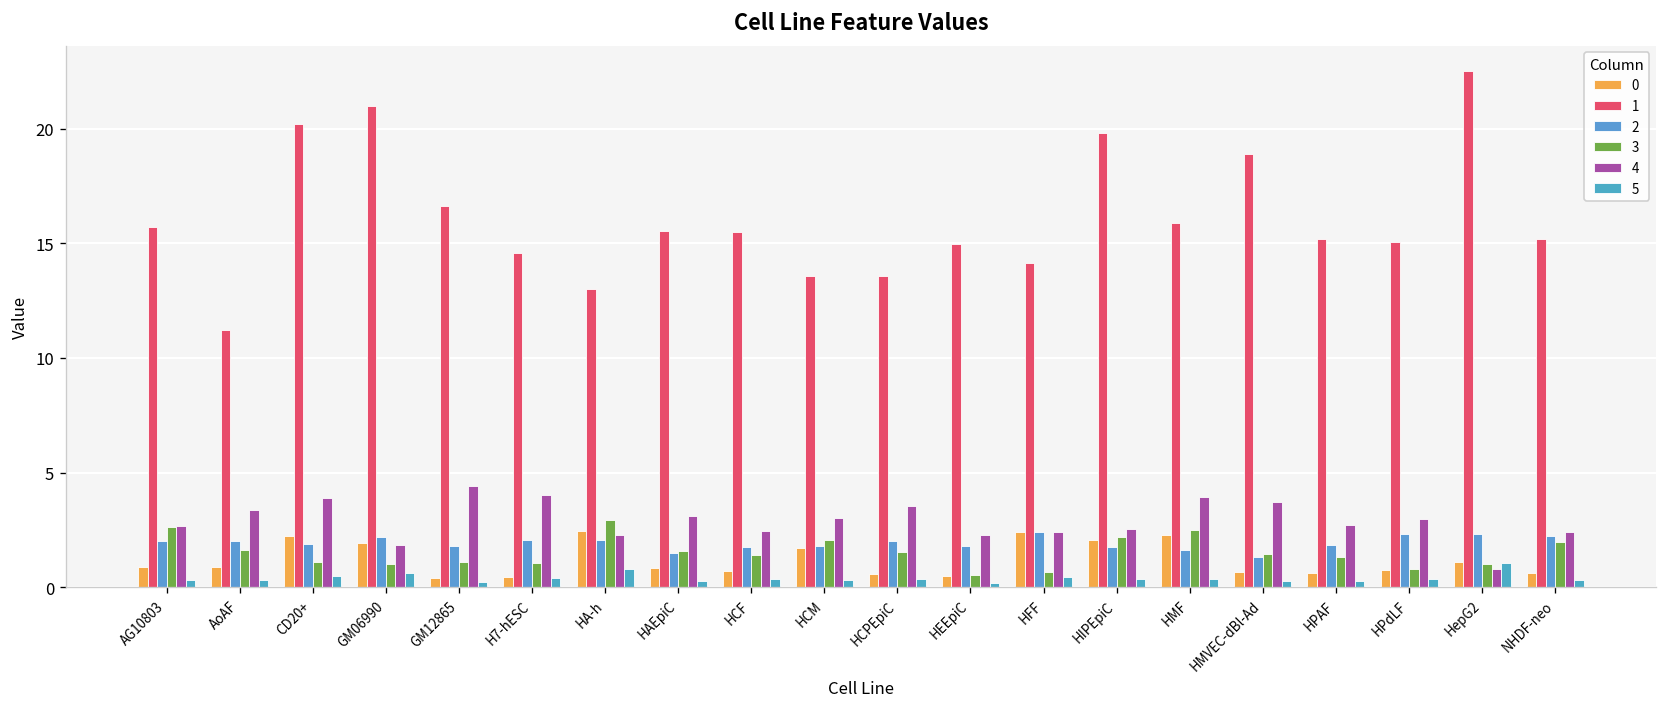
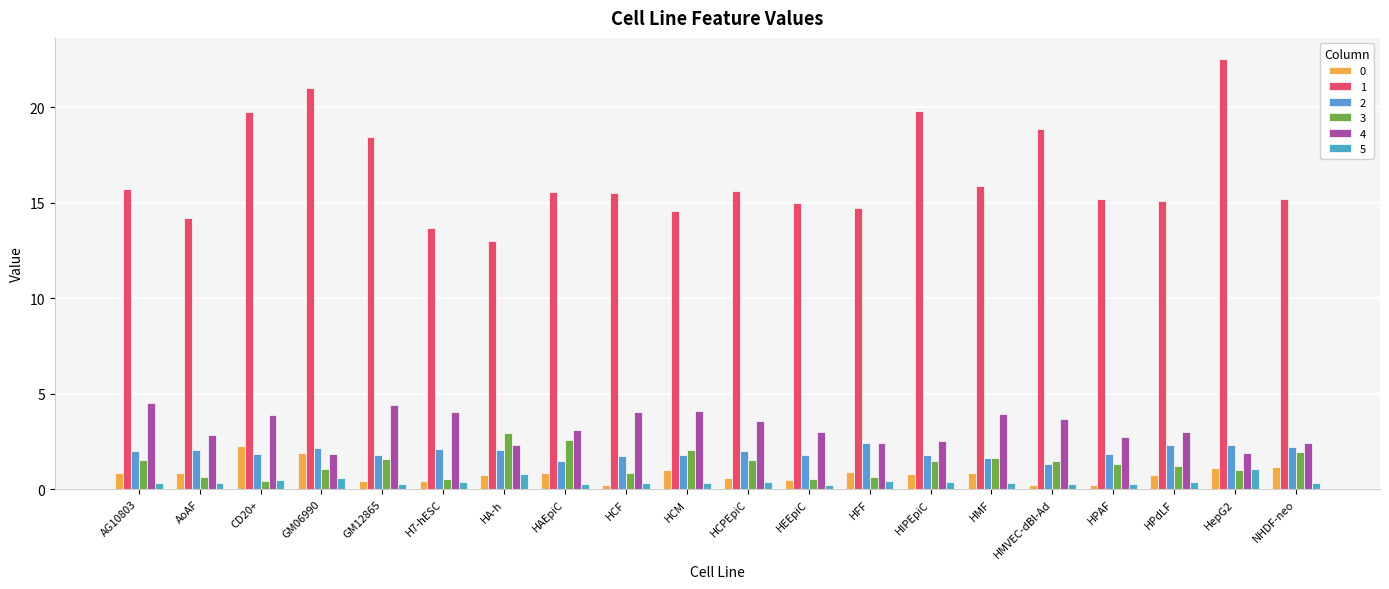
  {
    "0": {
      "AG10803": 0.9,
      "AoAF": 0.9,
      "CD20+": 2.3,
      "GM06990": 1.9,
      "GM12865": 0.4,
      "H7-hESC": 0.4,
-     "HA-h": 2.4,
+     "HA-h": 0.8,
      "HAEpiC": 0.9,
-     "HCF": 0.7,
-     "HCM": 1.7,
+     "HCF": 0.2,
+     "HCM": 1.0,
      "HCPEpiC": 0.6,
      "HEEpiC": 0.5,
-     "HFF": 2.4,
-     "HIPEpiC": 2.0,
-     "HMF": 2.3,
-     "HMVEC-dBl-Ad": 0.7,
-     "HPAF": 0.6,
+     "HFF": 0.9,
+     "HIPEpiC": 0.8,
+     "HMF": 0.8,
+     "HMVEC-dBl-Ad": 0.2,
+     "HPAF": 0.2,
      "HPdLF": 0.7,
      "HepG2": 1.1,
-     "NHDF-neo": 0.6
+     "NHDF-neo": 1.2
    },
    "1": {
      "AG10803": 15.7,
-     "AoAF": 11.2,
-     "CD20+": 20.2,
+     "AoAF": 14.2,
+     "CD20+": 19.8,
      "GM06990": 21.0,
-     "GM12865": 16.6,
-     "H7-hESC": 14.6,
+     "GM12865": 18.4,
+     "H7-hESC": 13.6,
      "HA-h": 13.0,
      "HAEpiC": 15.5,
      "HCF": 15.5,
-     "HCM": 13.6,
-     "HCPEpiC": 13.6,
+     "HCM": 14.6,
+     "HCPEpiC": 15.6,
      "HEEpiC": 15.0,
-     "HFF": 14.1,
+     "HFF": 14.7,
      "HIPEpiC": 19.8,
      "HMF": 15.9,
      "HMVEC-dBl-Ad": 18.9,
      "HPAF": 15.2,
      "HPdLF": 15.1,
      "HepG2": 22.5,
      "NHDF-neo": 15.2
    },
    "3": {
-     "AG10803": 2.6,
-     "AoAF": 1.6,
-     "CD20+": 1.1,
+     "AG10803": 1.5,
+     "AoAF": 0.6,
+     "CD20+": 0.5,
      "GM06990": 1.0,
-     "GM12865": 1.1,
-     "H7-hESC": 1.1,
+     "GM12865": 1.6,
+     "H7-hESC": 0.5,
      "HA-h": 2.9,
-     "HAEpiC": 1.6,
-     "HCF": 1.4,
+     "HAEpiC": 2.6,
+     "HCF": 0.9,
      "HCM": 2.1,
      "HCPEpiC": 1.5,
      "HEEpiC": 0.6,
      "HFF": 0.7,
-     "HIPEpiC": 2.2,
-     "HMF": 2.5,
+     "HIPEpiC": 1.5,
+     "HMF": 1.6,
      "HMVEC-dBl-Ad": 1.4,
      "HPAF": 1.3,
-     "HPdLF": 0.8,
+     "HPdLF": 1.2,
      "HepG2": 1.0,
      "NHDF-neo": 2.0
    },
    "4": {
-     "AG10803": 2.7,
-     "AoAF": 3.4,
+     "AG10803": 4.5,
+     "AoAF": 2.8,
      "CD20+": 3.9,
      "GM06990": 1.9,
      "GM12865": 4.4,
      "H7-hESC": 4.0,
      "HA-h": 2.3,
      "HAEpiC": 3.1,
-     "HCF": 2.5,
-     "HCM": 3.0,
+     "HCF": 4.0,
+     "HCM": 4.1,
      "HCPEpiC": 3.6,
-     "HEEpiC": 2.3,
+     "HEEpiC": 3.0,
      "HFF": 2.4,
      "HIPEpiC": 2.5,
      "HMF": 3.9,
      "HMVEC-dBl-Ad": 3.7,
      "HPAF": 2.7,
      "HPdLF": 3.0,
-     "HepG2": 0.8,
+     "HepG2": 1.9,
      "NHDF-neo": 2.4
    }
  }
